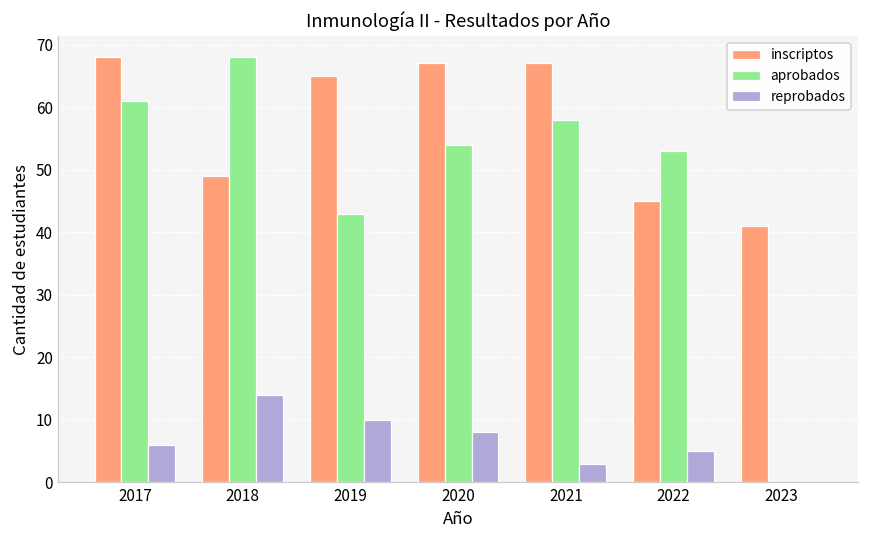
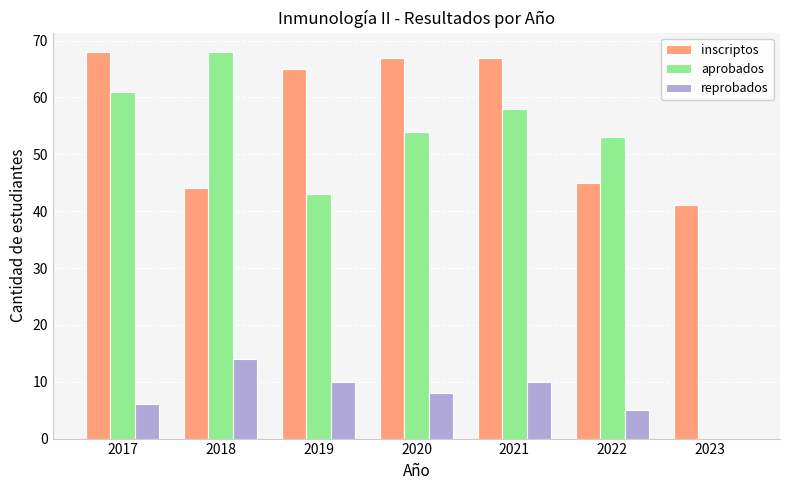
  {
    "inscriptos": {
      "2017": 68,
-     "2018": 49,
+     "2018": 44,
      "2019": 65,
      "2020": 67,
      "2021": 67,
      "2022": 45,
      "2023": 41
    },
    "aprobados": {
      "2017": 61,
      "2018": 68,
      "2019": 43,
      "2020": 54,
      "2021": 58,
      "2022": 53,
      "2023": 0
    },
    "reprobados": {
      "2017": 6,
      "2018": 14,
      "2019": 10,
      "2020": 8,
-     "2021": 3,
+     "2021": 10,
      "2022": 5,
      "2023": 0
    }
  }
